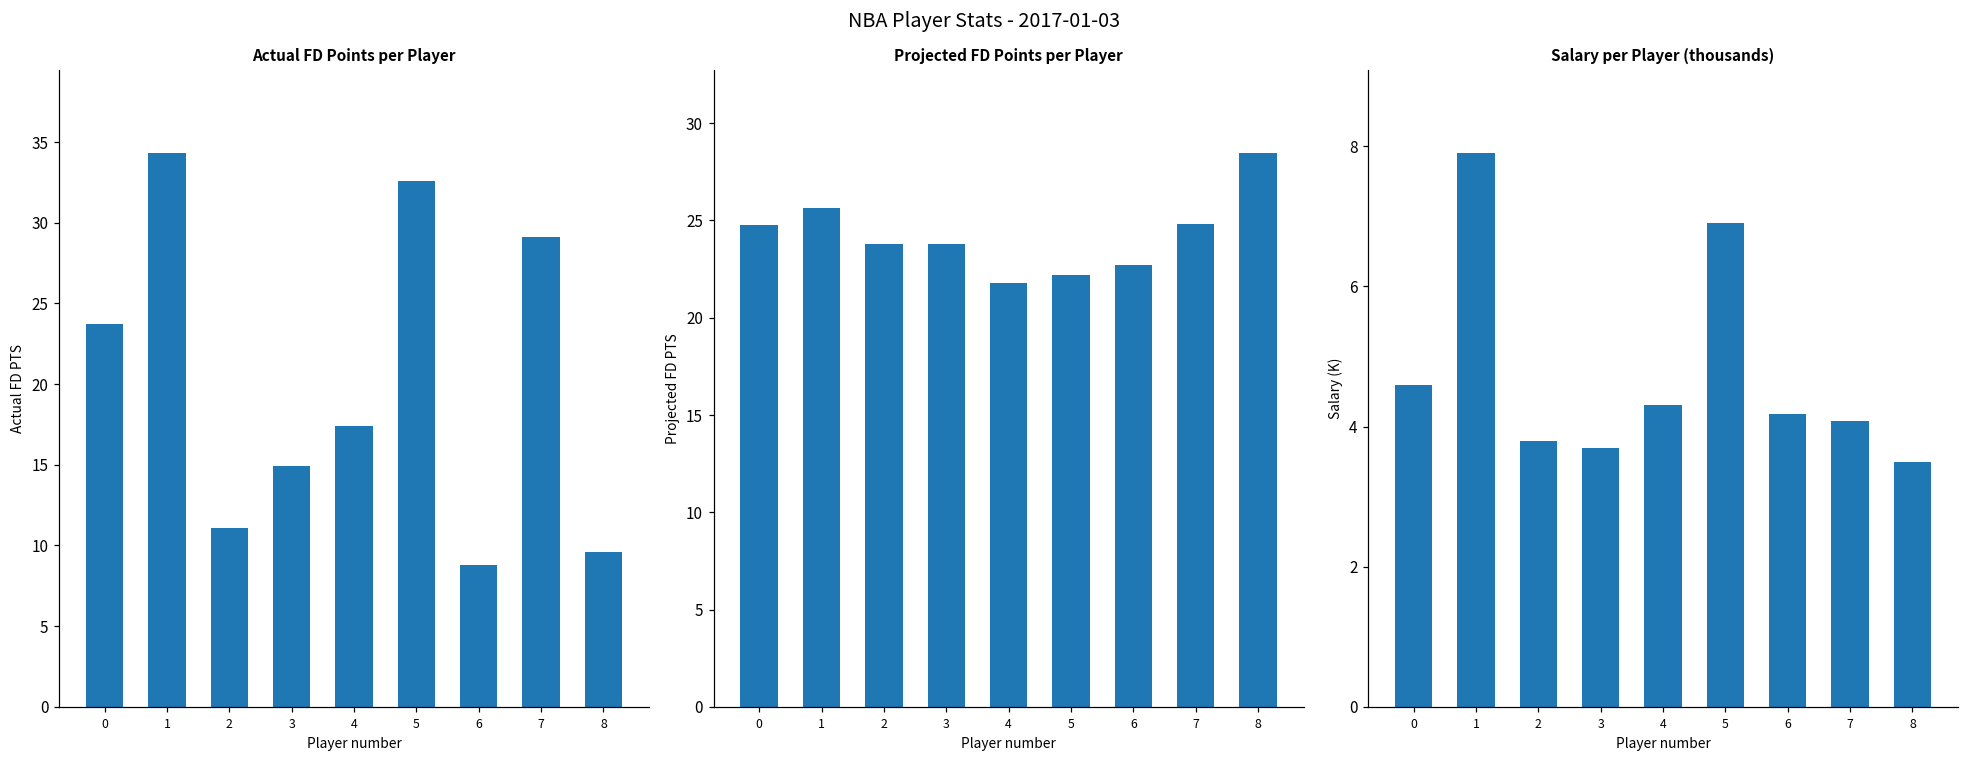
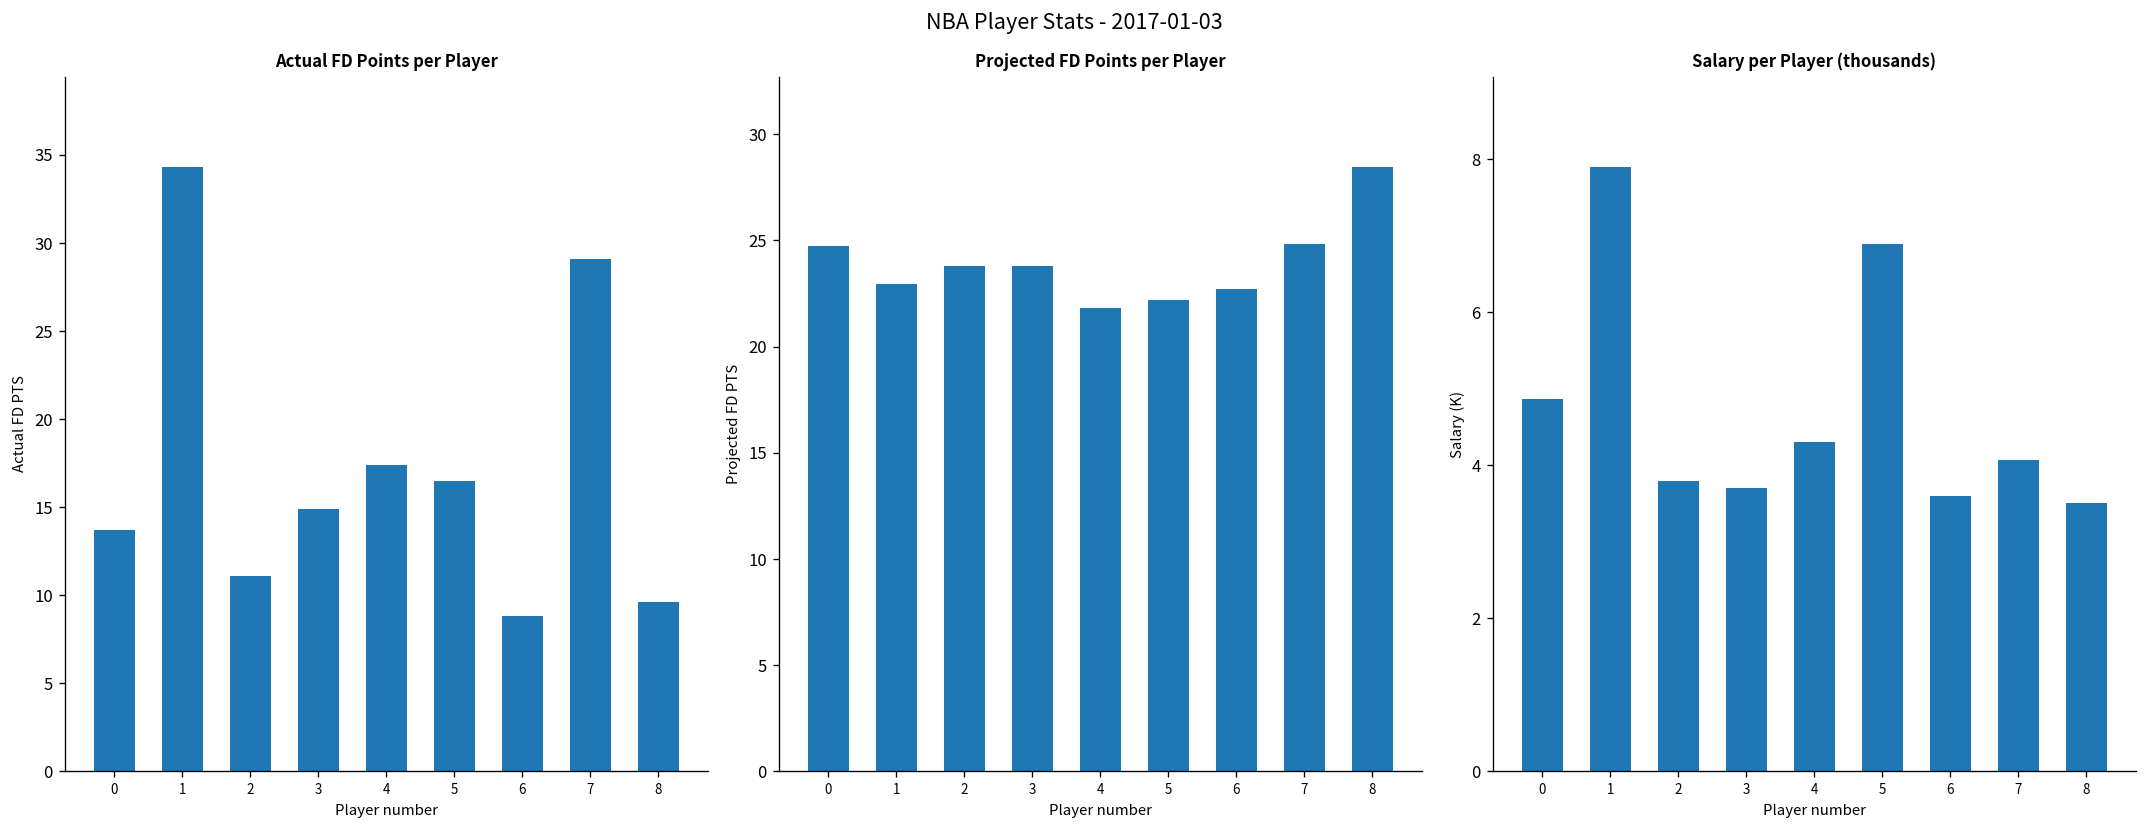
  {
    "Actual FD Points per Player": {
-     "0": 23.7,
+     "0": 13.7,
      "1": 34.3,
      "2": 11.1,
      "3": 14.9,
      "4": 17.4,
-     "5": 32.6,
+     "5": 16.5,
      "6": 8.8,
      "7": 29.1,
      "8": 9.6
    },
    "Projected FD Points per Player": {
      "0": 24.8,
-     "1": 25.6,
+     "1": 23.0,
      "2": 23.8,
      "3": 23.8,
      "4": 21.8,
      "5": 22.2,
      "6": 22.7,
      "7": 24.8,
      "8": 28.5
    },
    "Salary per Player (thousands)": {
-     "0": 4.6,
+     "0": 4.9,
      "1": 7.9,
      "2": 3.8,
      "3": 3.7,
      "4": 4.3,
      "5": 6.9,
-     "6": 4.2,
+     "6": 3.6,
      "7": 4.1,
      "8": 3.5
    }
  }
